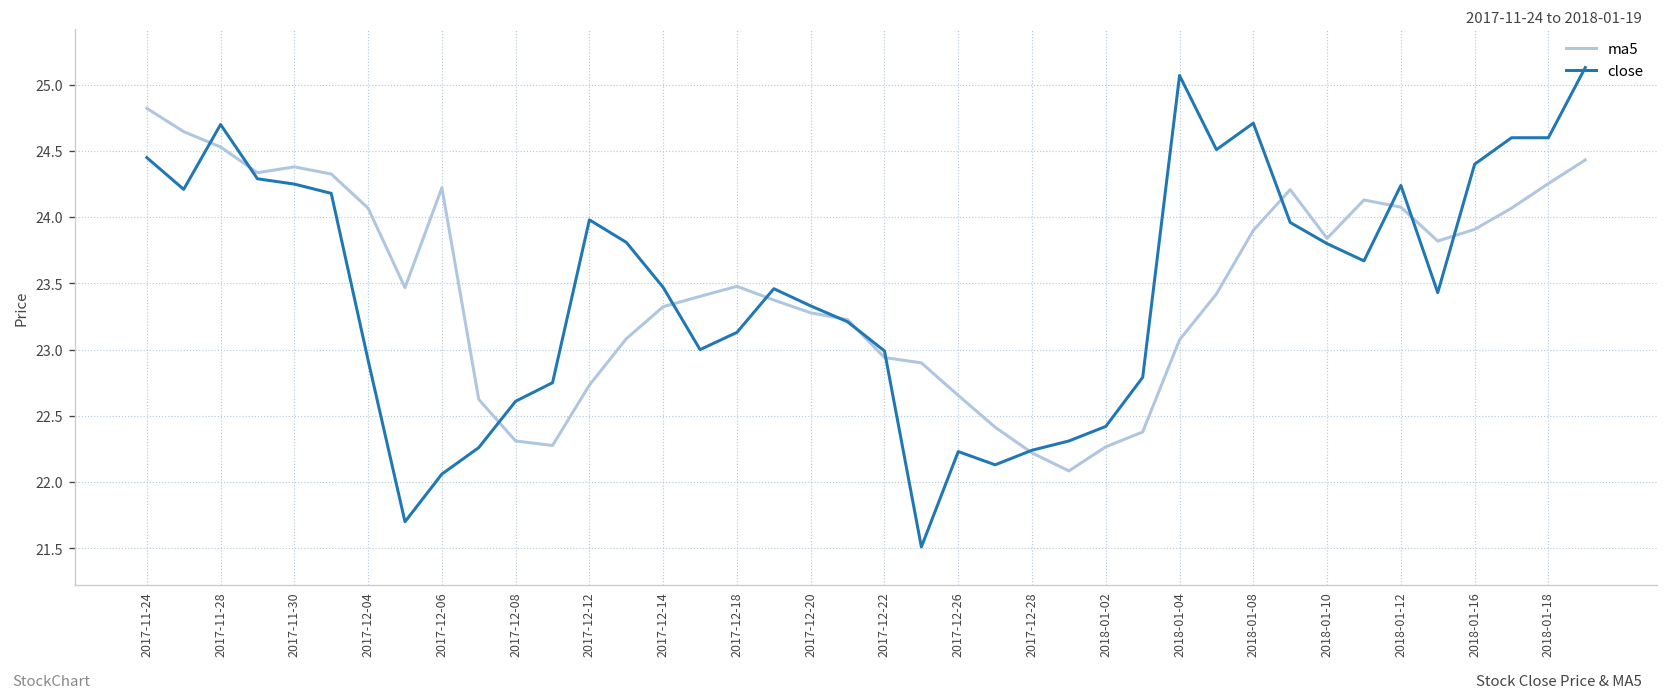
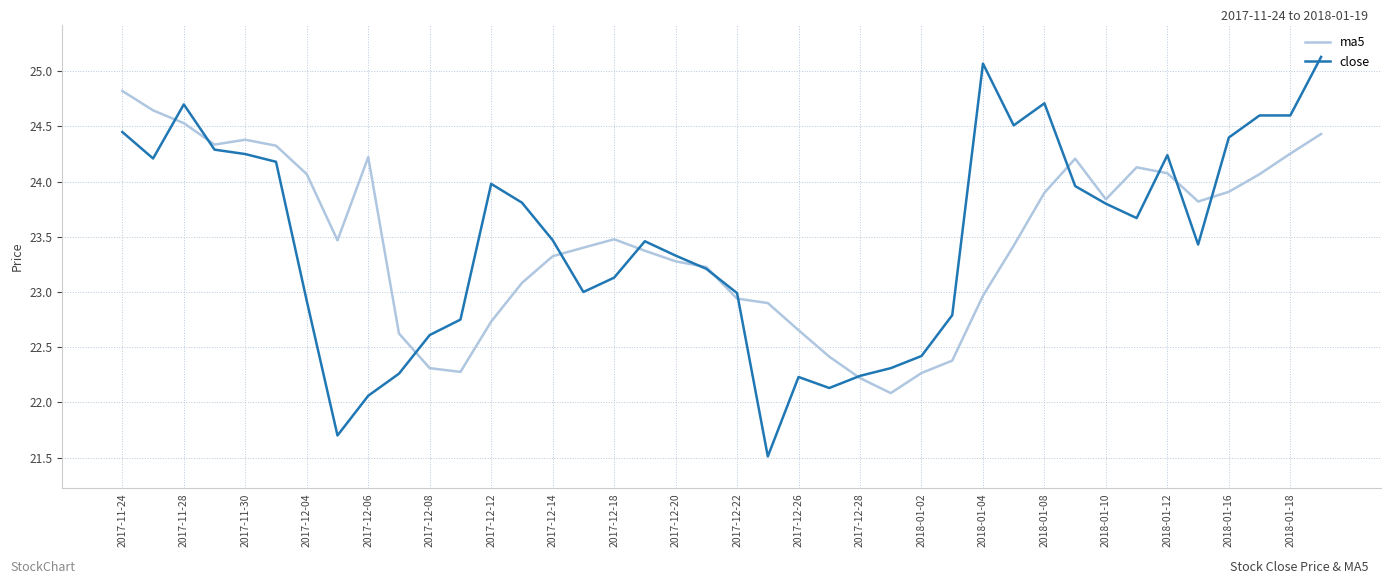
  {
    "ma5": {
      "2017-11-24": 24.82,
      "2017-11-28": 24.53,
      "2017-11-30": 24.38,
      "2017-12-04": 24.07,
      "2017-12-06": 24.22,
      "2017-12-08": 22.31,
      "2017-12-12": 22.73,
      "2017-12-14": 23.32,
      "2017-12-18": 23.48,
      "2017-12-20": 23.28,
      "2017-12-22": 22.94,
      "2017-12-26": 22.65,
      "2018-01-02": 22.27,
-     "2018-01-04": 23.07,
+     "2018-01-04": 22.97,
      "2018-01-08": 23.90,
      "2018-01-10": 23.84,
      "2018-01-12": 24.08,
      "2018-01-16": 23.91,
      "2018-01-18": 24.25
    },
    "close": {
      "2017-11-24": 24.45,
      "2017-11-28": 24.70,
      "2017-11-30": 24.25,
      "2017-12-04": 22.92,
      "2017-12-06": 22.06,
      "2017-12-08": 22.61,
      "2017-12-12": 23.98,
      "2017-12-14": 23.47,
      "2017-12-18": 23.13,
      "2017-12-20": 23.33,
      "2017-12-22": 22.99,
      "2017-12-26": 22.23,
      "2018-01-02": 22.42,
      "2018-01-04": 25.07,
      "2018-01-08": 24.71,
      "2018-01-10": 23.80,
      "2018-01-12": 24.24,
      "2018-01-16": 24.40,
      "2018-01-18": 24.60
    }
  }
